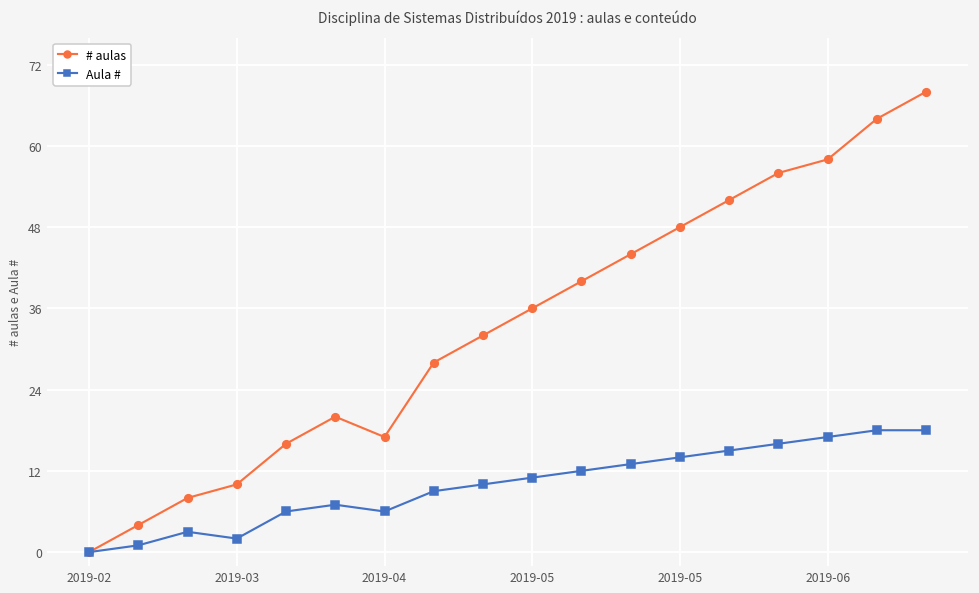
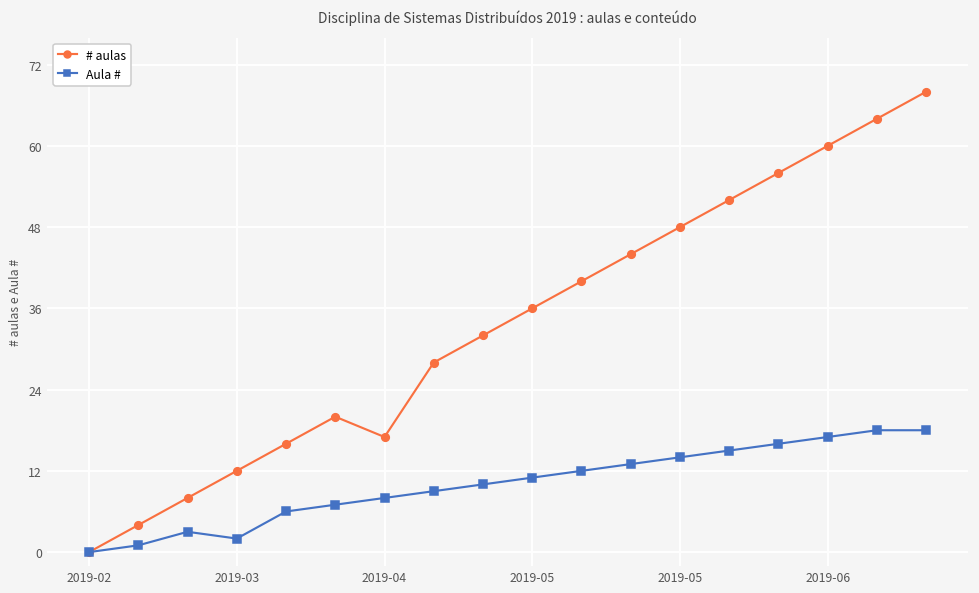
  {
    "# aulas": {
-     "2019-03": 10,
+     "2019-03": 12,
      "2019-04": 17,
-     "2019-06": 58
+     "2019-06": 60
    },
    "Aula #": {
      "2019-03": 2,
-     "2019-04": 6,
+     "2019-04": 8,
      "2019-06": 17
    }
  }
